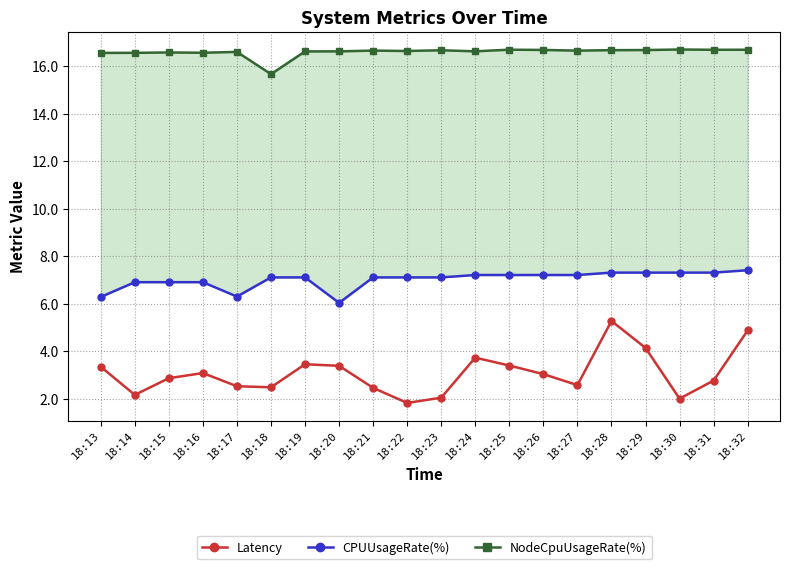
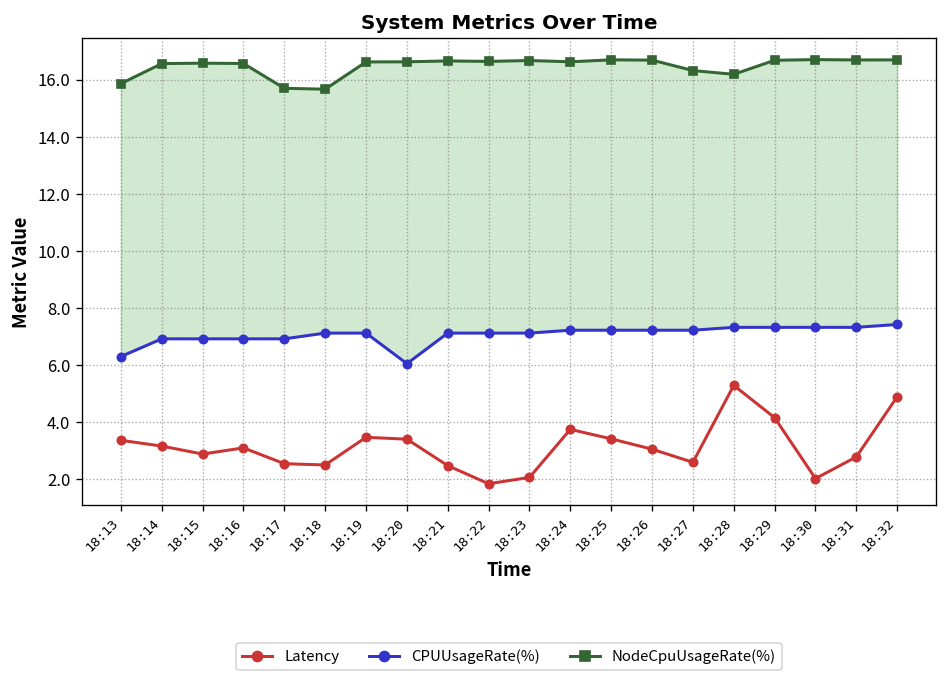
  {
    "Latency": {
      "18:13": 3.4,
-     "18:14": 2.2,
+     "18:14": 3.2,
      "18:15": 2.9,
      "18:16": 3.1,
      "18:17": 2.5,
      "18:18": 2.5,
      "18:19": 3.5,
      "18:20": 3.4,
      "18:21": 2.5,
      "18:22": 1.8,
      "18:23": 2.1,
      "18:24": 3.7,
      "18:25": 3.4,
      "18:26": 3.0,
      "18:27": 2.6,
      "18:28": 5.3,
      "18:29": 4.1,
      "18:30": 2.0,
      "18:31": 2.8,
      "18:32": 4.9
    },
    "CPUUsageRate(%)": {
      "18:13": 6.3,
      "18:14": 6.9,
      "18:15": 6.9,
      "18:16": 6.9,
-     "18:17": 6.3,
+     "18:17": 6.9,
      "18:18": 7.1,
      "18:19": 7.1,
      "18:20": 6.0,
      "18:21": 7.1,
      "18:22": 7.1,
      "18:23": 7.1,
      "18:24": 7.2,
      "18:25": 7.2,
      "18:26": 7.2,
      "18:27": 7.2,
      "18:28": 7.3,
      "18:29": 7.3,
      "18:30": 7.3,
      "18:31": 7.3,
      "18:32": 7.4
    },
    "NodeCpuUsageRate(%)": {
-     "18:13": 16.6,
+     "18:13": 15.9,
      "18:14": 16.6,
      "18:15": 16.6,
      "18:16": 16.6,
-     "18:17": 16.6,
+     "18:17": 15.7,
      "18:18": 15.7,
      "18:19": 16.6,
      "18:20": 16.6,
      "18:21": 16.7,
      "18:22": 16.6,
      "18:23": 16.7,
      "18:24": 16.6,
      "18:25": 16.7,
      "18:26": 16.7,
-     "18:27": 16.7,
-     "18:28": 16.7,
+     "18:27": 16.3,
+     "18:28": 16.2,
      "18:29": 16.7,
      "18:30": 16.7,
      "18:31": 16.7,
      "18:32": 16.7
    }
  }
